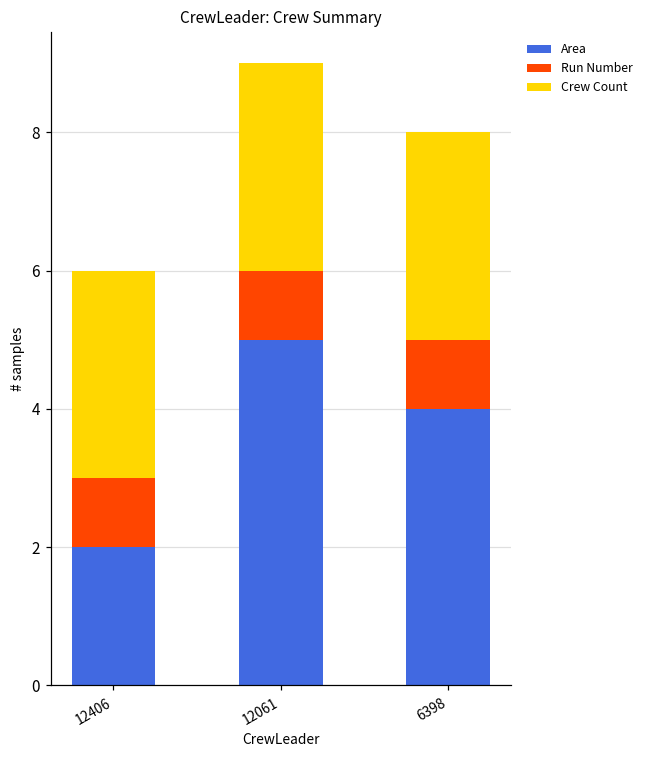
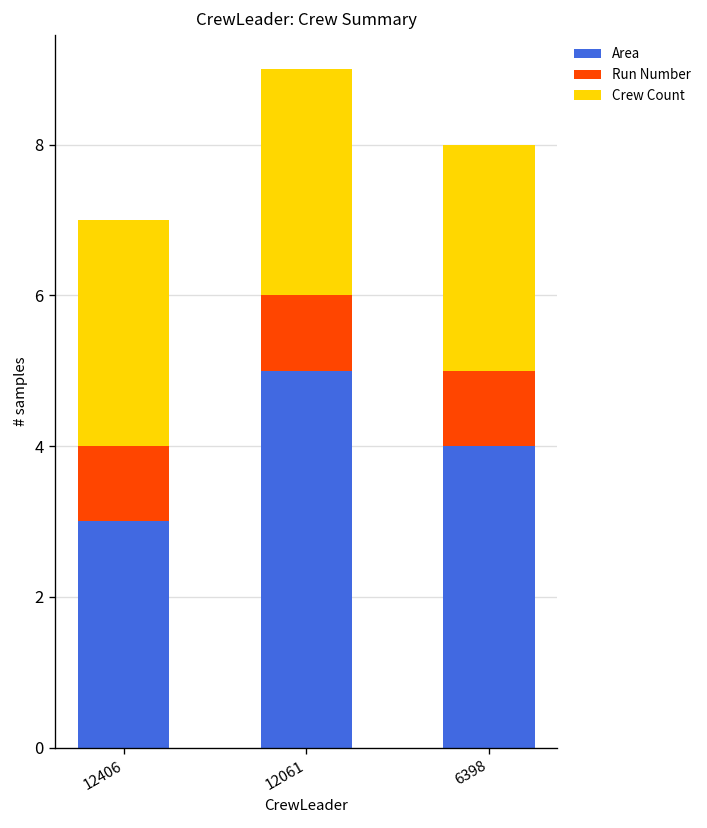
  {
    "Area": {
-     "12406": 2,
+     "12406": 3,
      "12061": 5,
      "6398": 4
    },
    "Run Number": {
      "12406": 1,
      "12061": 1,
      "6398": 1
    },
    "Crew Count": {
      "12406": 3,
      "12061": 3,
      "6398": 3
    }
  }
